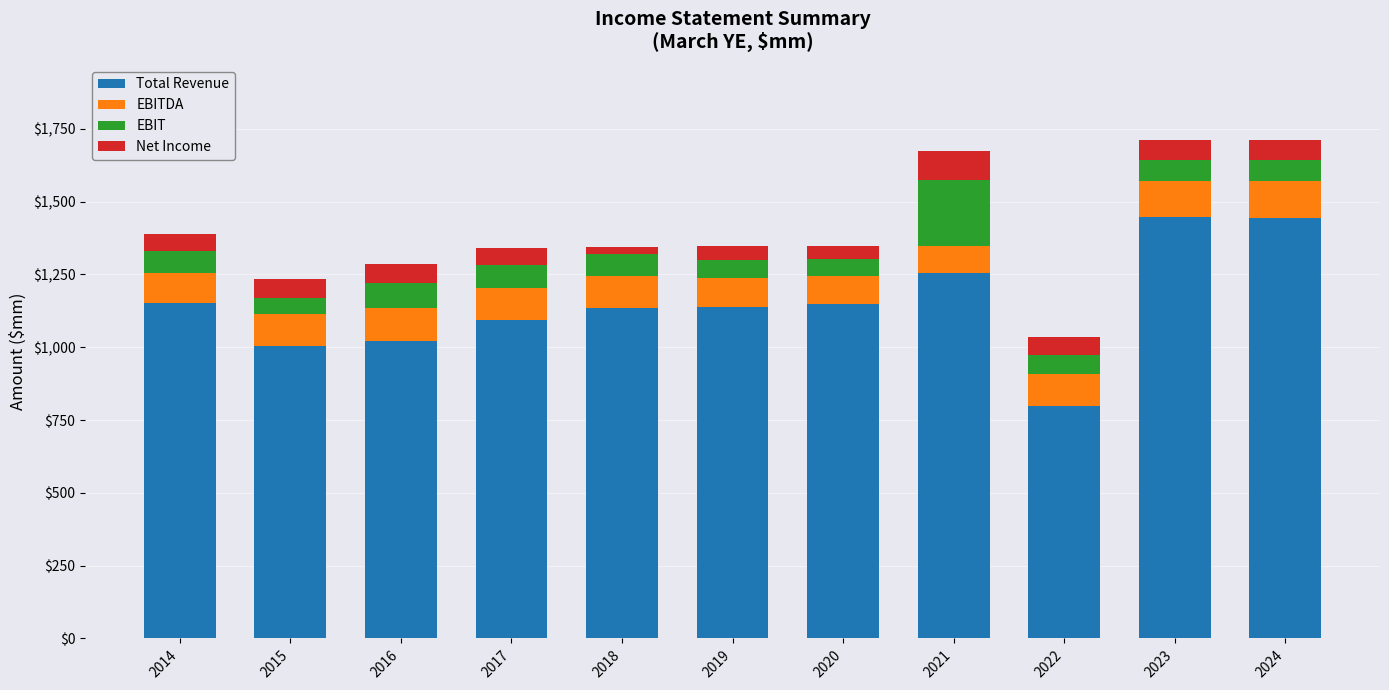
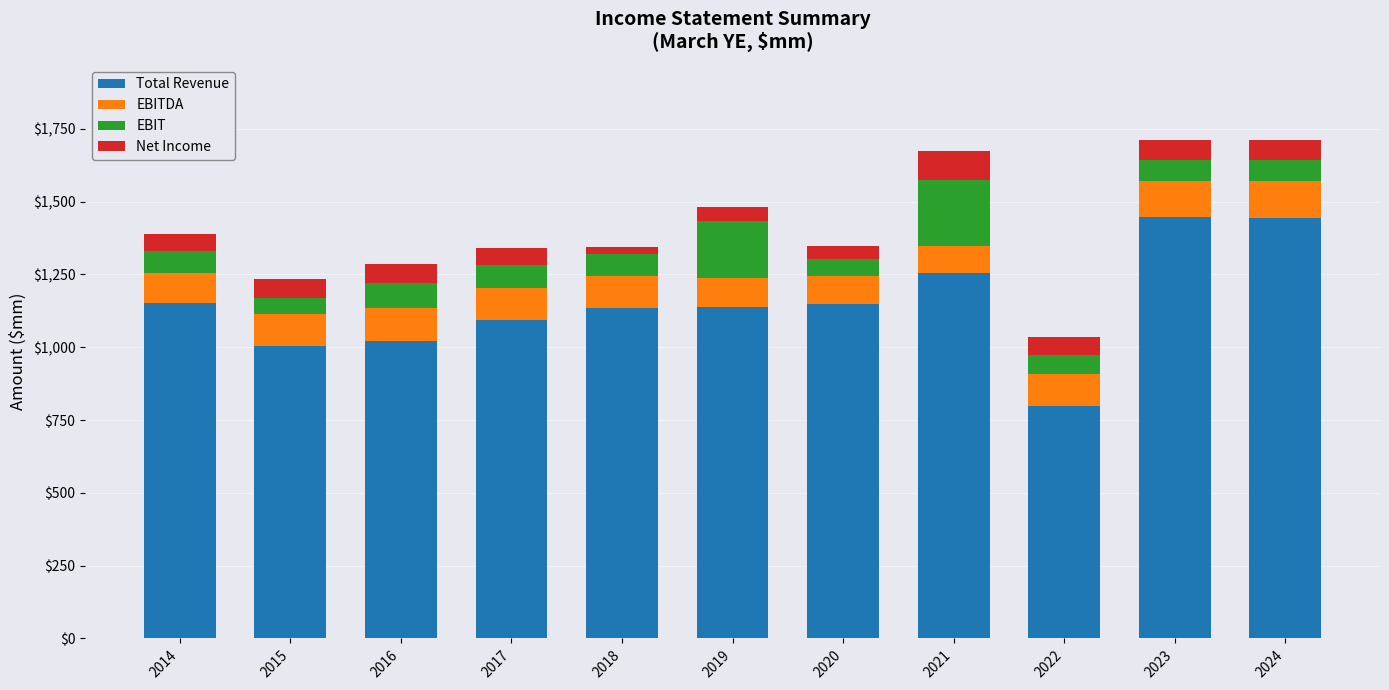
  {
    "Total Revenue": {
      "2014": "$1,150",
      "2015": "$1,000",
      "2016": "$1,020",
      "2017": "$1,100",
      "2018": "$1,140",
      "2019": "$1,140",
      "2020": "$1,150",
      "2021": "$1,260",
      "2022": "$800",
      "2023": "$1,450",
      "2024": "$1,440"
    },
    "EBITDA": {
      "2014": "$100",
      "2015": "$110",
      "2016": "$110",
      "2017": "$110",
      "2018": "$110",
      "2019": "$100",
      "2020": "$90",
      "2021": "$90",
      "2022": "$110",
      "2023": "$120",
      "2024": "$130"
    },
    "EBIT": {
      "2014": "$80",
      "2015": "$50",
      "2016": "$80",
      "2017": "$80",
      "2018": "$70",
-     "2019": "$60",
+     "2019": "$190",
      "2020": "$60",
      "2021": "$230",
      "2022": "$60",
      "2023": "$70",
      "2024": "$70"
    },
    "Net Income": {
      "2014": "$60",
      "2015": "$70",
      "2016": "$60",
      "2017": "$60",
      "2018": "$30",
      "2019": "$50",
      "2020": "$40",
      "2021": "$100",
      "2022": "$60",
      "2023": "$70",
      "2024": "$70"
    }
  }
